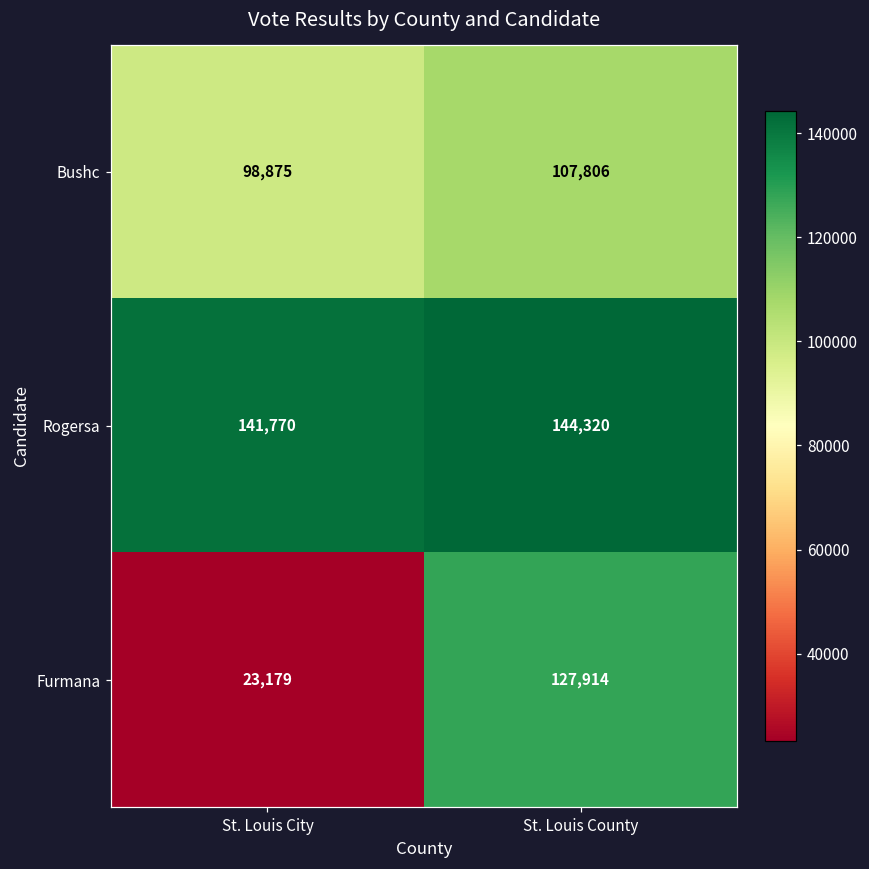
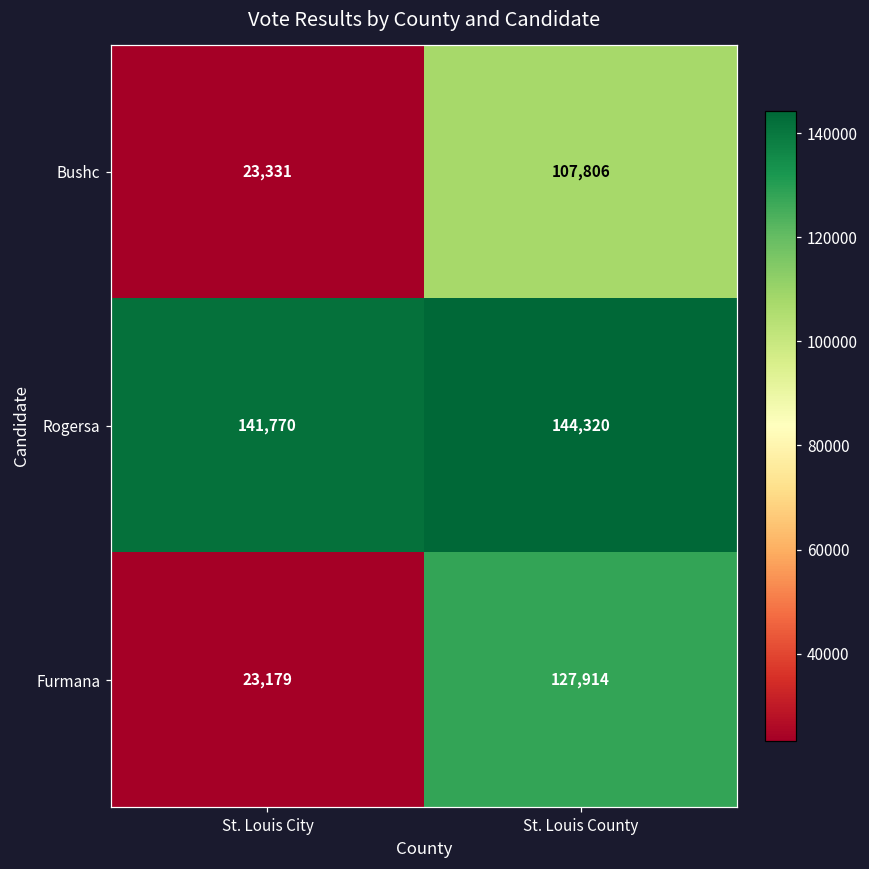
  {
    "Bushc": {
-     "St. Louis City": "98,875",
+     "St. Louis City": "23,331",
      "St. Louis County": "107,806"
    },
    "Rogersa": {
      "St. Louis City": "141,770",
      "St. Louis County": "144,320"
    },
    "Furmana": {
      "St. Louis City": "23,179",
      "St. Louis County": "127,914"
    }
  }
